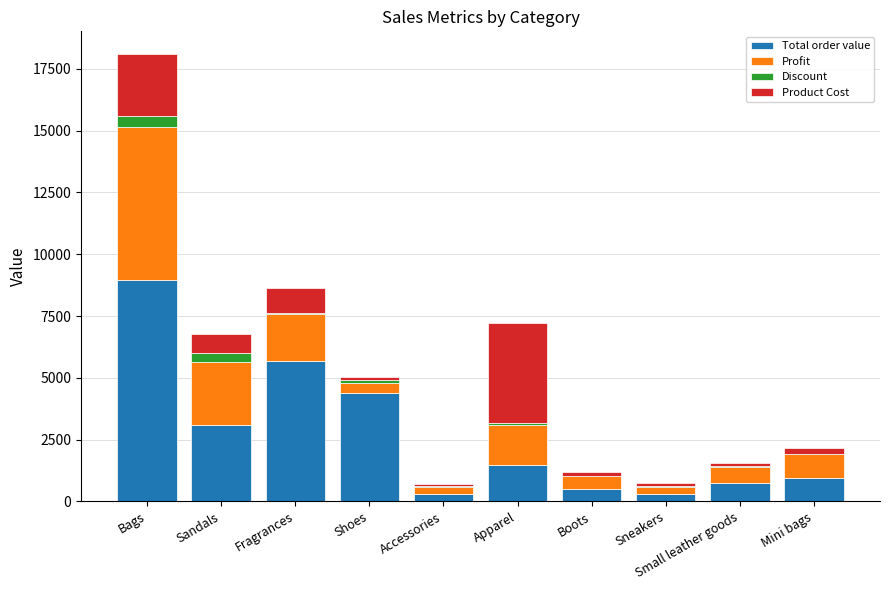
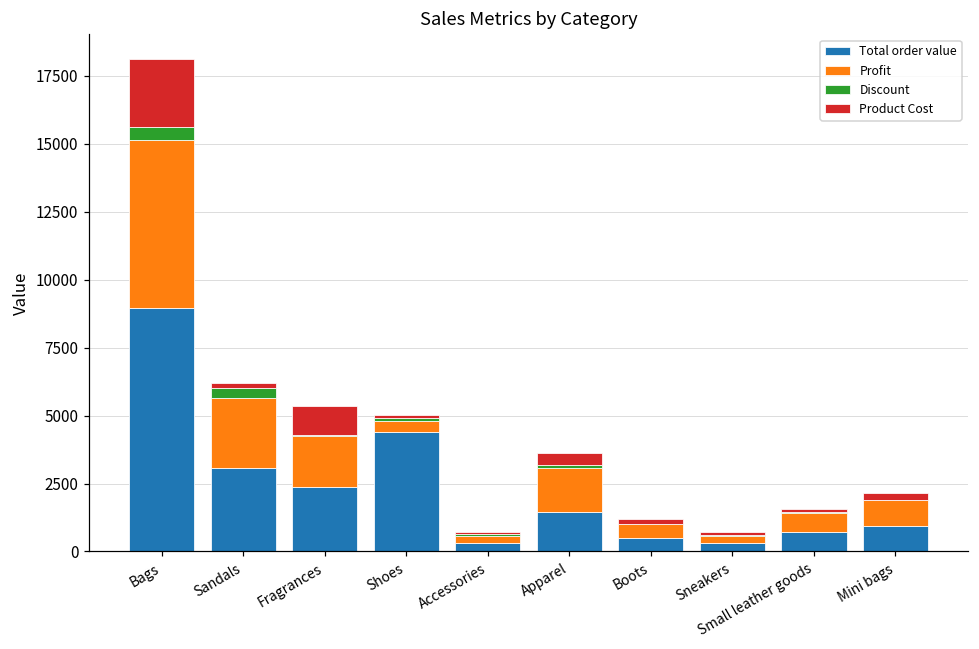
  {
    "Total order value": {
      "Bags": 9000,
      "Sandals": 3100,
-     "Fragrances": 5700,
+     "Fragrances": 2400,
      "Shoes": 4400,
      "Accessories": 300,
      "Apparel": 1500,
      "Boots": 500,
      "Sneakers": 300,
      "Small leather goods": 700,
      "Mini bags": 1000
    },
    "Profit": {
      "Bags": 6200,
      "Sandals": 2600,
      "Fragrances": 1900,
      "Shoes": 400,
      "Accessories": 300,
      "Apparel": 1600,
      "Boots": 500,
      "Sneakers": 200,
      "Small leather goods": 700,
      "Mini bags": 1000
    },
    "Discount": {
      "Bags": 500,
      "Sandals": 400,
      "Apparel": 100,
      "Boots": 0,
      "Mini bags": 0
    },
    "Product Cost": {
      "Bags": 2500,
-     "Sandals": 700,
+     "Sandals": 200,
      "Fragrances": 1000,
      "Shoes": 100,
-     "Apparel": 4000,
+     "Apparel": 400,
      "Boots": 200,
      "Small leather goods": 100,
      "Mini bags": 200
    }
  }
